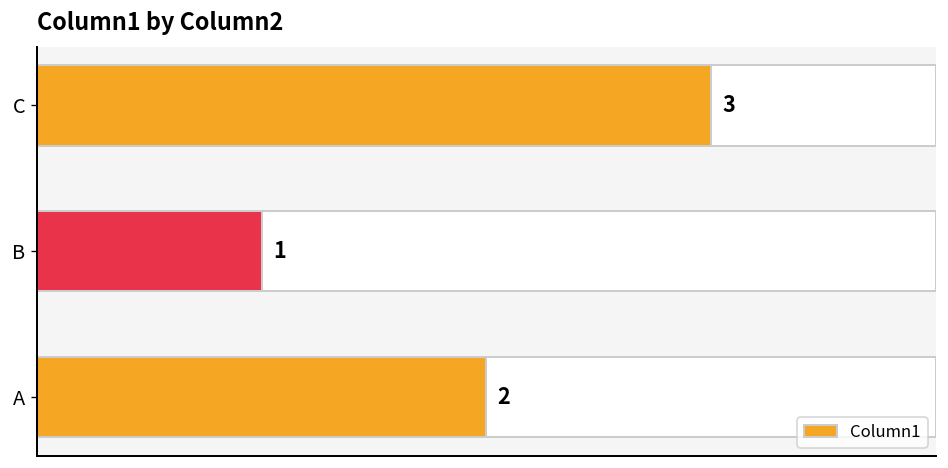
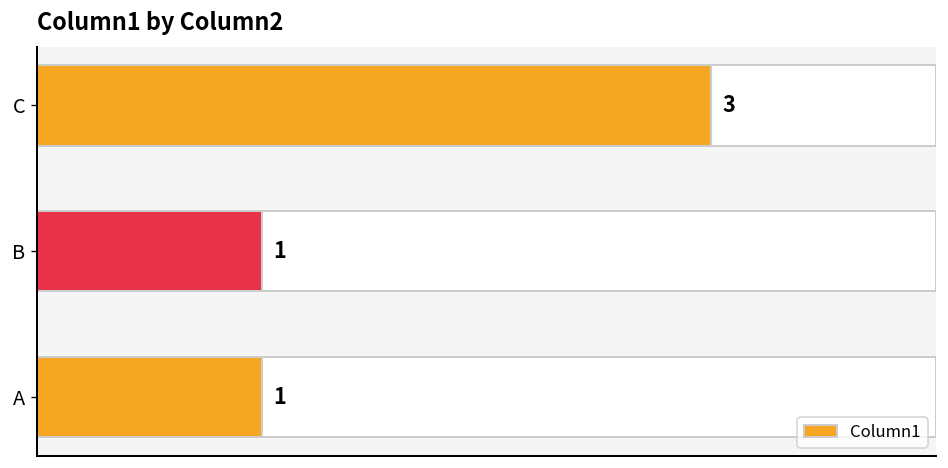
  {
    "C": 3,
    "B": 1,
-   "A": 2
+   "A": 1
  }
